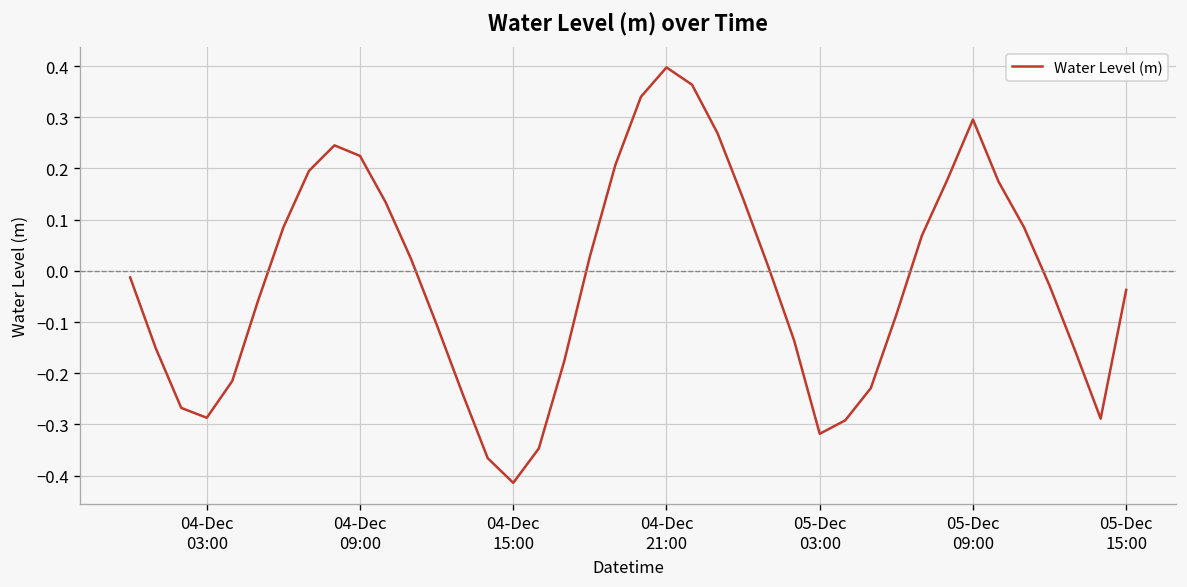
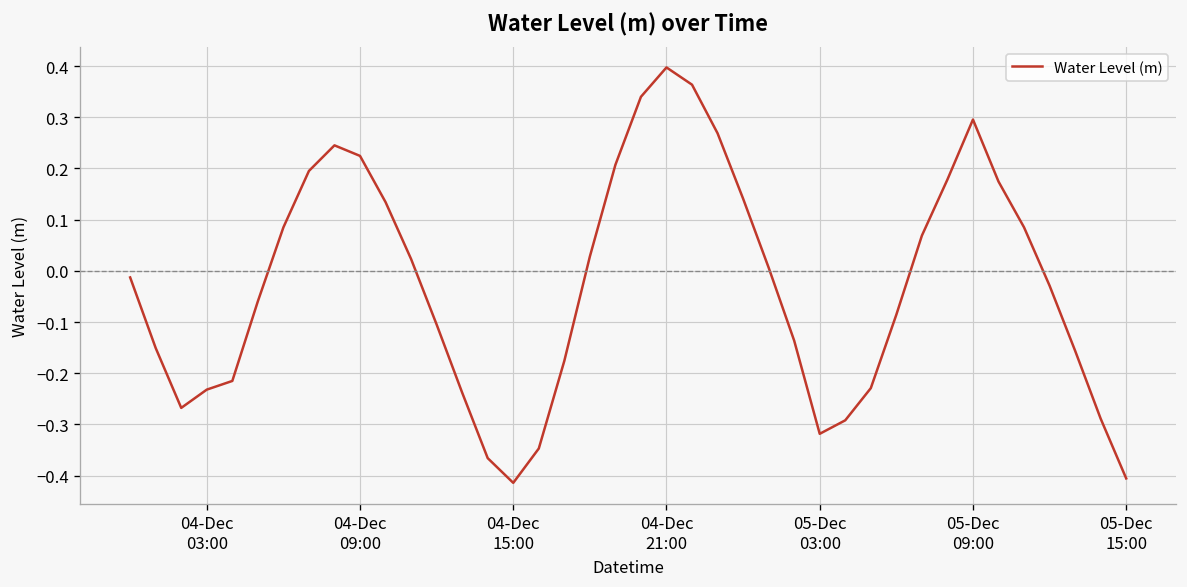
  {
-   "04-Dec 03:00": -0.29,
+   "04-Dec 03:00": -0.23,
    "04-Dec 09:00": 0.22,
    "04-Dec 15:00": -0.41,
    "04-Dec 21:00": 0.40,
    "05-Dec 03:00": -0.32,
    "05-Dec 09:00": 0.30,
-   "05-Dec 15:00": -0.04
+   "05-Dec 15:00": -0.41
  }
